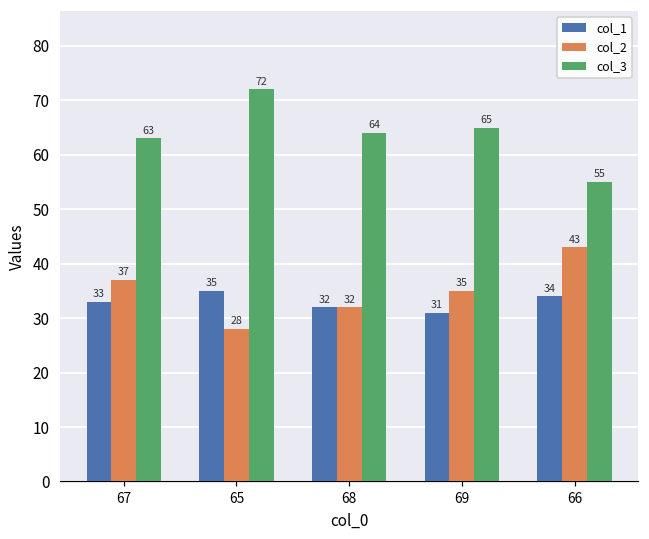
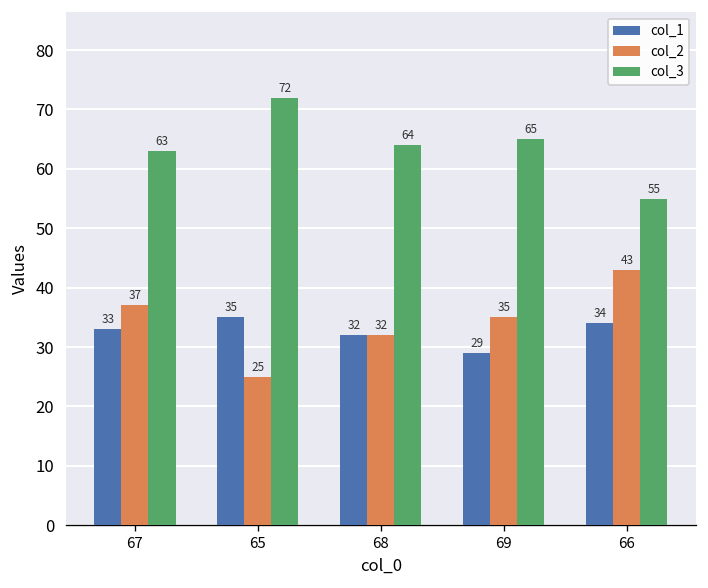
  {
    "col_1": {
      "67": 33,
      "65": 35,
      "68": 32,
-     "69": 31,
+     "69": 29,
      "66": 34
    },
    "col_2": {
      "67": 37,
-     "65": 28,
+     "65": 25,
      "68": 32,
      "69": 35,
      "66": 43
    },
    "col_3": {
      "67": 63,
      "65": 72,
      "68": 64,
      "69": 65,
      "66": 55
    }
  }
